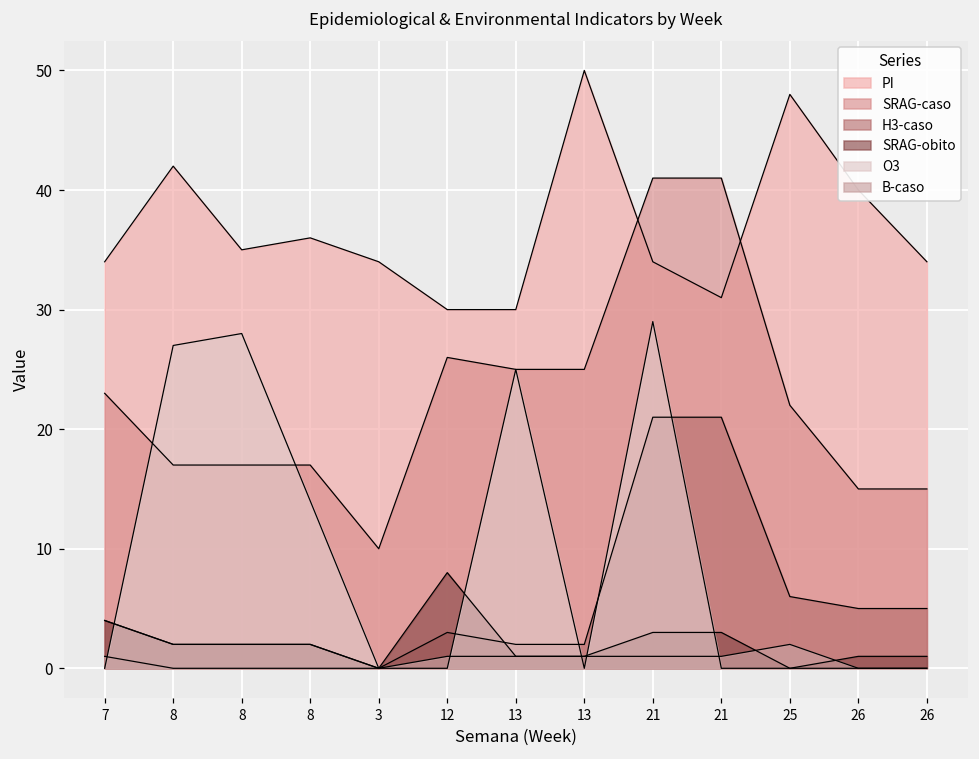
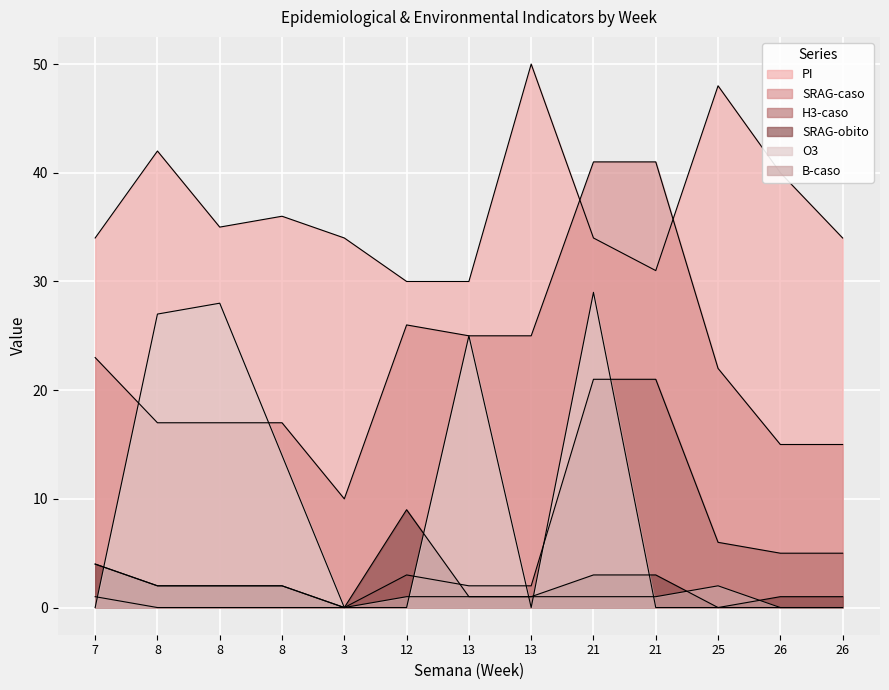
  {
    "SRAG-obito": {
-     "12": 8
+     "12": 9
    }
  }
